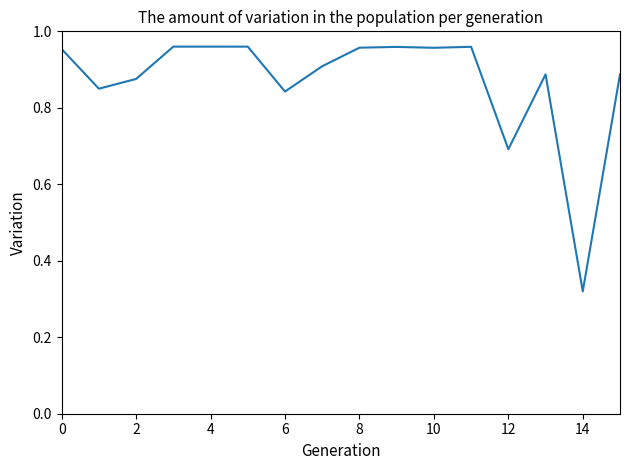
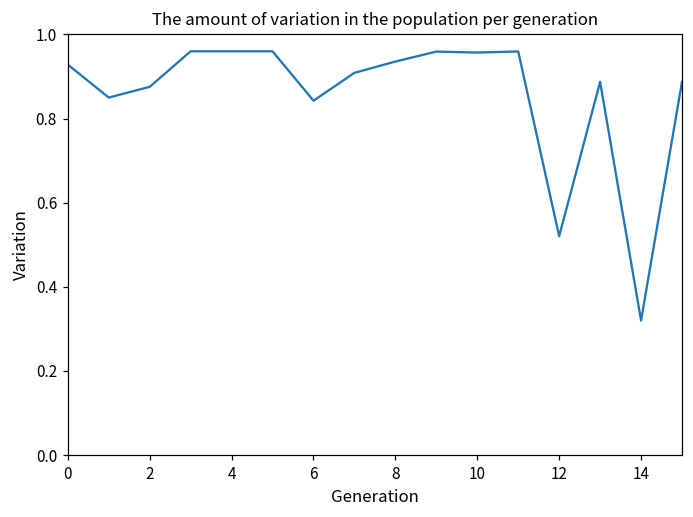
  {
-   "0": 0.95,
+   "0": 0.93,
    "2": 0.88,
    "4": 0.96,
    "6": 0.84,
-   "8": 0.96,
+   "8": 0.94,
    "10": 0.96,
-   "12": 0.69,
+   "12": 0.52,
    "14": 0.32
  }
